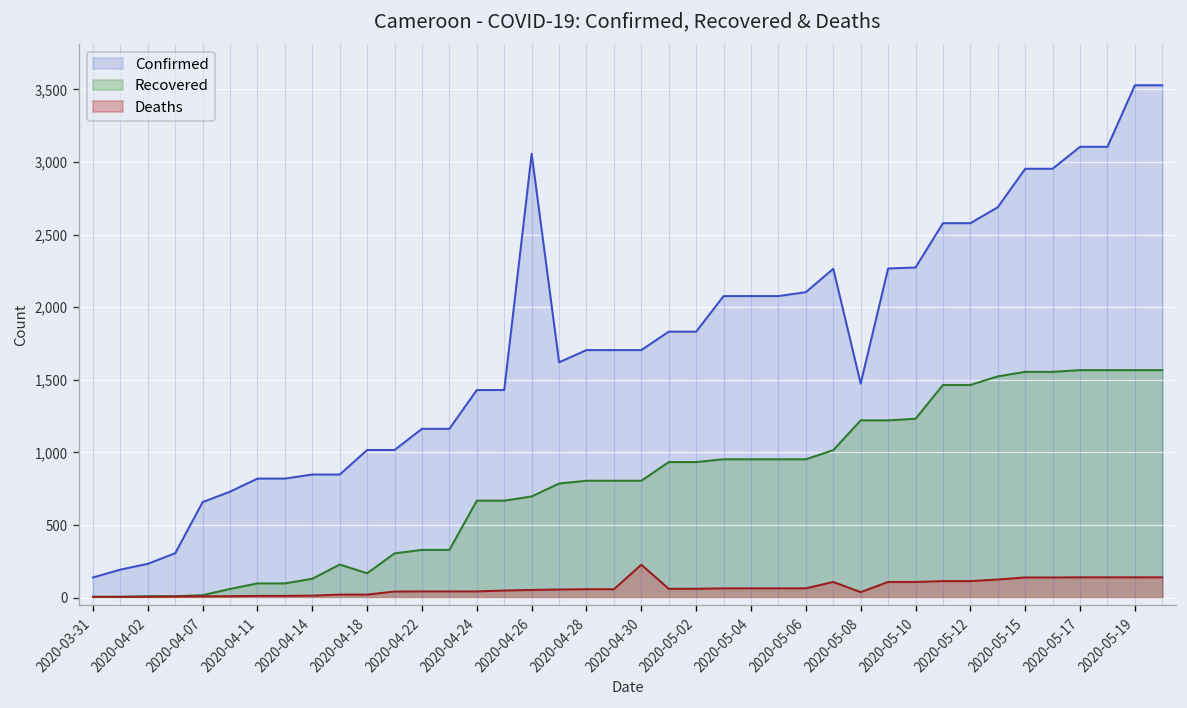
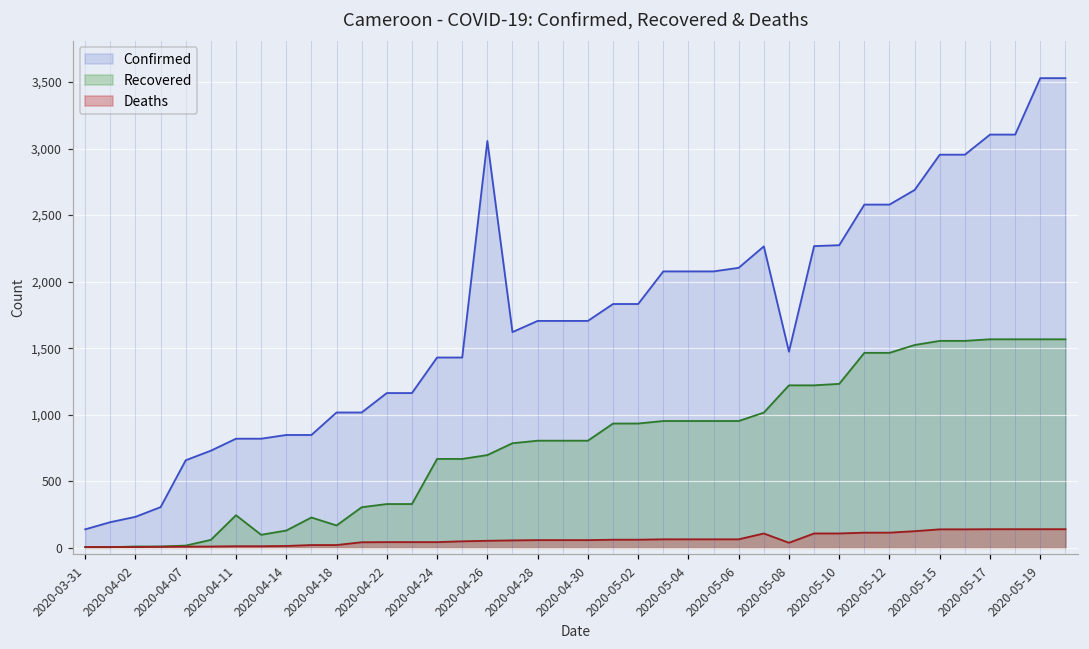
  {
    "Confirmed": {
      "2020-03-31": "140",
      "2020-04-02": "230",
      "2020-04-07": "660",
      "2020-04-11": "820",
      "2020-04-14": "850",
      "2020-04-18": "1,020",
      "2020-04-22": "1,160",
      "2020-04-24": "1,430",
      "2020-04-26": "3,060",
      "2020-04-28": "1,710",
      "2020-04-30": "1,710",
      "2020-05-02": "1,830",
      "2020-05-04": "2,080",
      "2020-05-06": "2,100",
      "2020-05-08": "1,470",
      "2020-05-10": "2,270",
      "2020-05-12": "2,580",
      "2020-05-15": "2,950",
      "2020-05-17": "3,110",
      "2020-05-19": "3,530"
    },
    "Recovered": {
-     "2020-04-11": "100",
+     "2020-04-11": "250",
      "2020-04-14": "130",
      "2020-04-18": "170",
      "2020-04-22": "330",
      "2020-04-24": "670",
      "2020-04-26": "700",
      "2020-04-28": "810",
      "2020-04-30": "810",
      "2020-05-02": "930",
      "2020-05-04": "950",
      "2020-05-06": "950",
      "2020-05-08": "1,220",
      "2020-05-10": "1,230",
      "2020-05-12": "1,470",
      "2020-05-15": "1,560",
      "2020-05-17": "1,570",
      "2020-05-19": "1,570"
    },
    "Deaths": {
      "2020-04-11": "10",
      "2020-04-14": "10",
      "2020-04-18": "20",
      "2020-04-22": "40",
      "2020-04-24": "40",
      "2020-04-26": "50",
      "2020-04-28": "60",
-     "2020-04-30": "230",
+     "2020-04-30": "60",
      "2020-05-02": "60",
      "2020-05-04": "60",
      "2020-05-06": "60",
      "2020-05-08": "40",
      "2020-05-10": "110",
      "2020-05-12": "110",
      "2020-05-15": "140",
      "2020-05-17": "140",
      "2020-05-19": "140"
    }
  }
